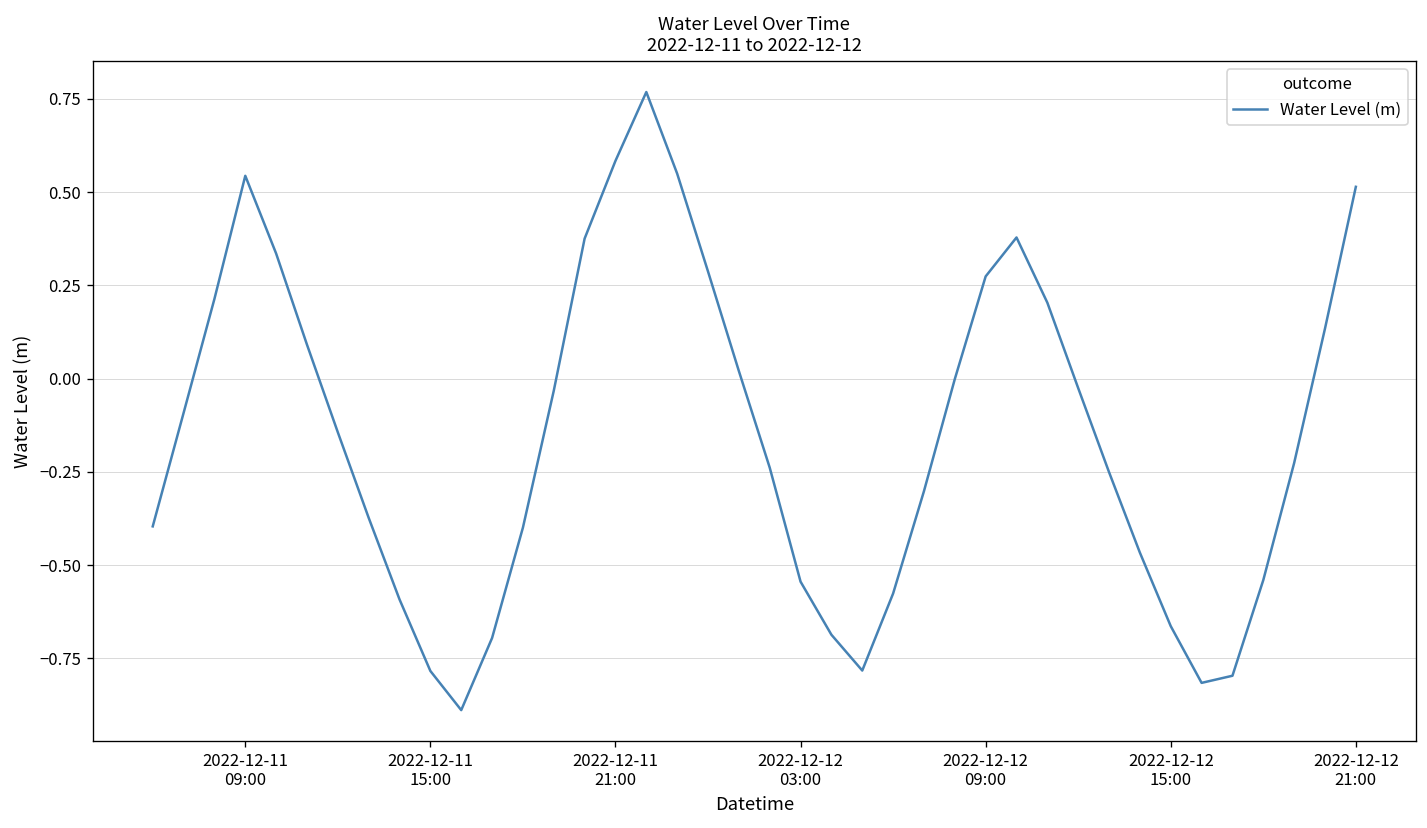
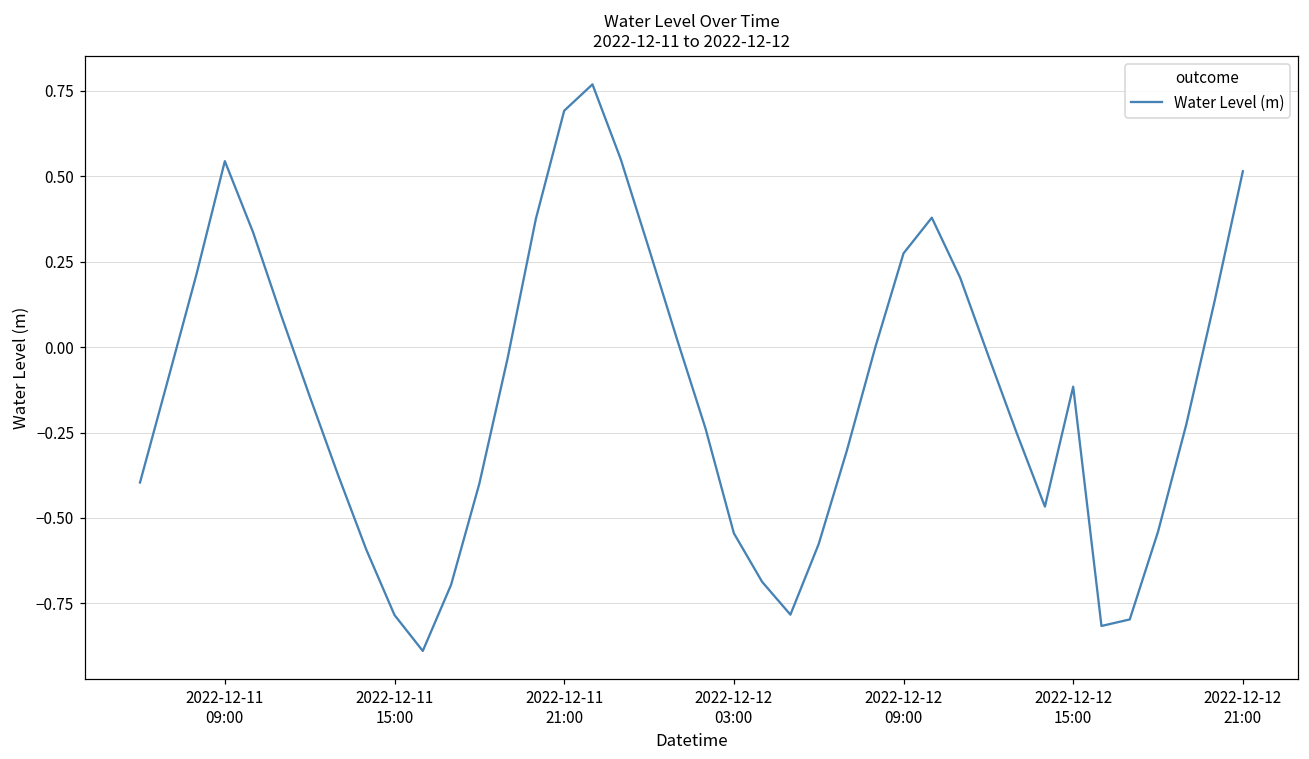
  {
    "2022-12-11 09:00": 0.54,
    "2022-12-11 15:00": -0.78,
-   "2022-12-11 21:00": 0.58,
+   "2022-12-11 21:00": 0.69,
    "2022-12-12 03:00": -0.54,
    "2022-12-12 09:00": 0.27,
-   "2022-12-12 15:00": -0.66,
+   "2022-12-12 15:00": -0.12,
    "2022-12-12 21:00": 0.51
  }
